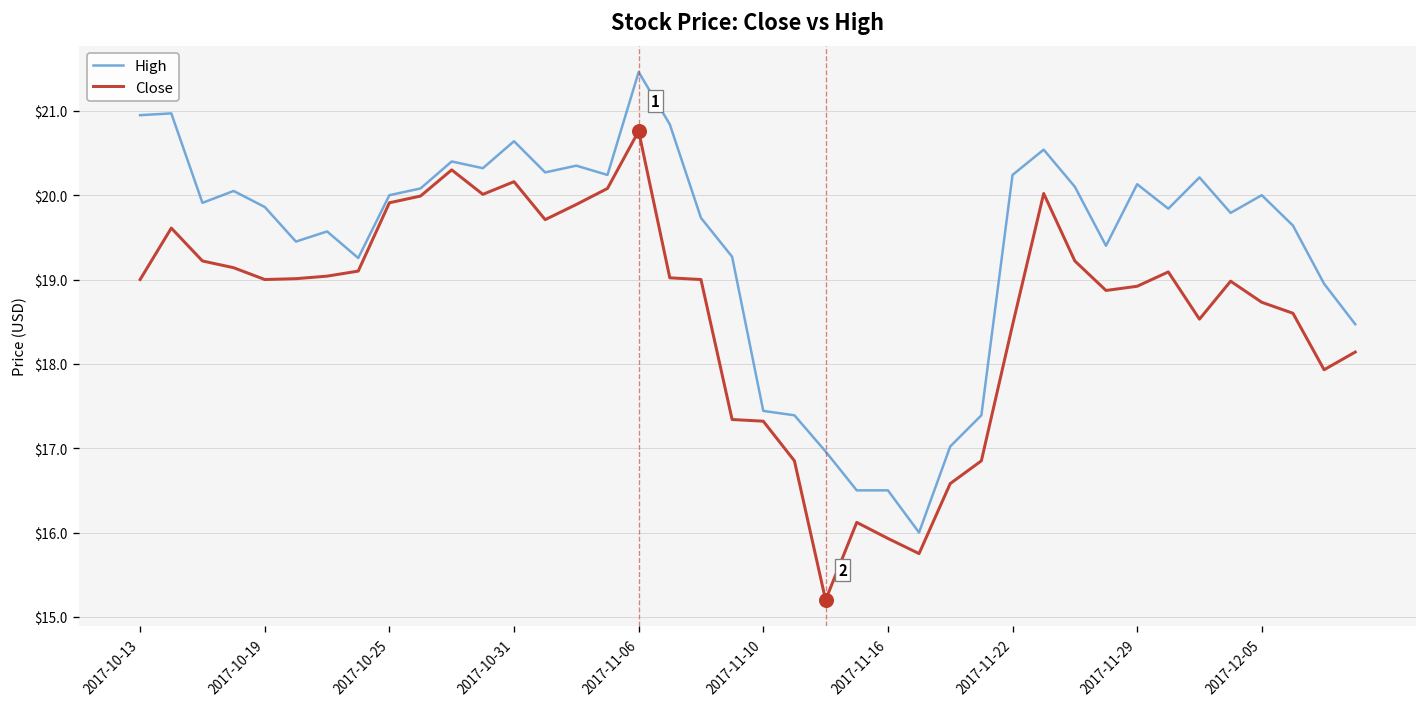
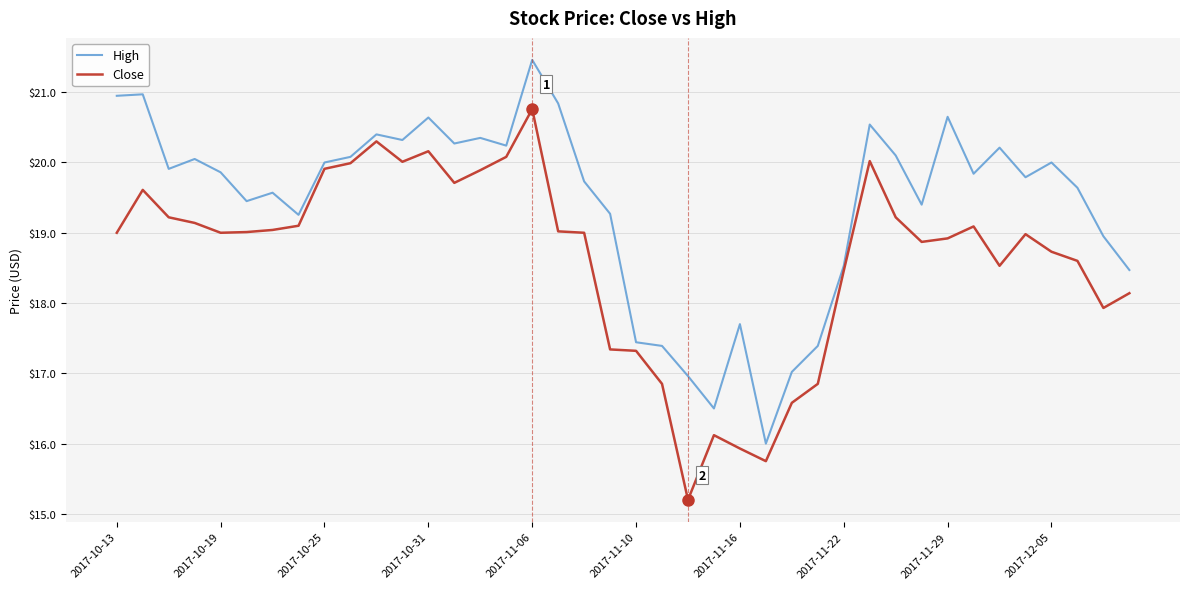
  {
    "High": {
      "2017-10-13": "$20.9",
      "2017-10-19": "$19.9",
      "2017-10-25": "$20.0",
      "2017-10-31": "$20.6",
      "2017-11-06": "$21.5",
      "2017-11-10": "$17.4",
-     "2017-11-16": "$16.5",
-     "2017-11-22": "$20.2",
-     "2017-11-29": "$20.1",
+     "2017-11-16": "$17.7",
+     "2017-11-22": "$18.5",
+     "2017-11-29": "$20.7",
      "2017-12-05": "$20.0"
    }
  }
